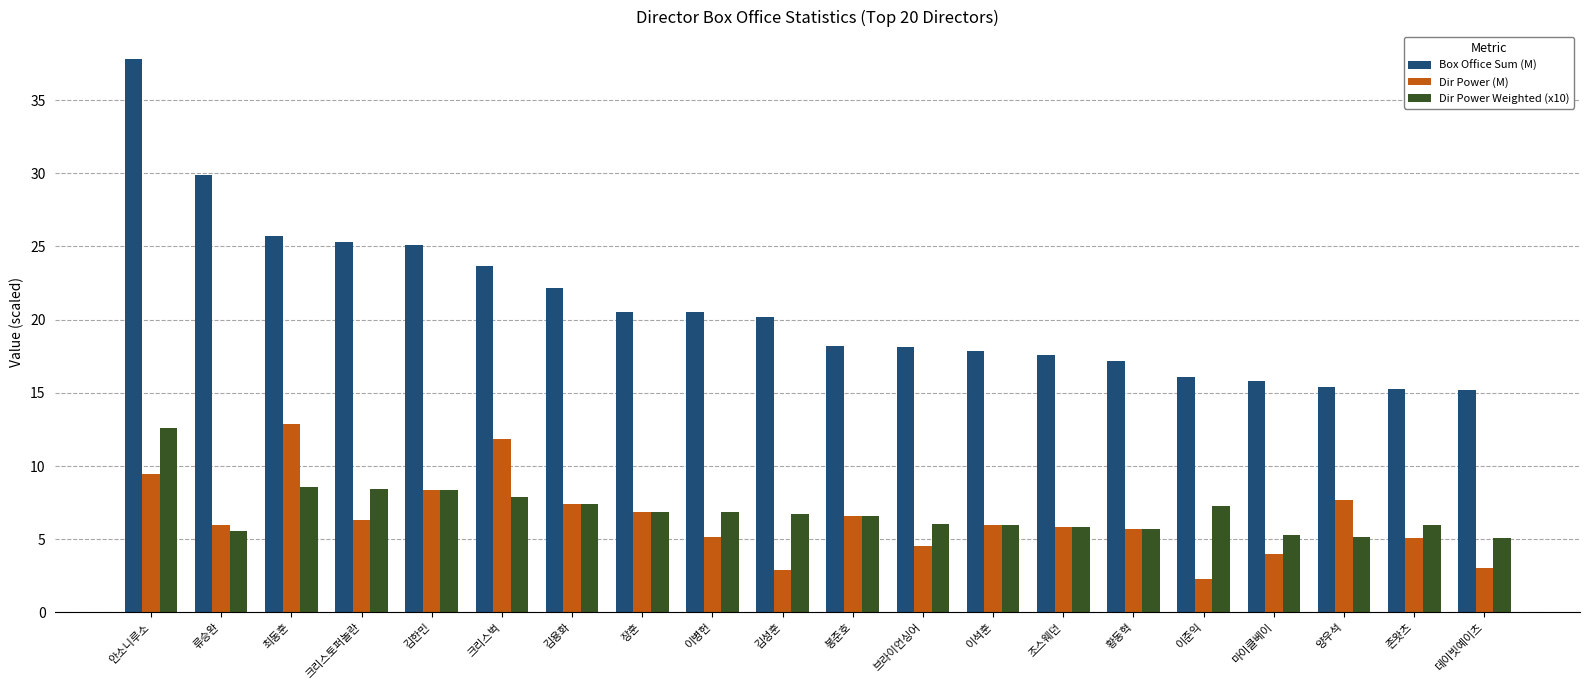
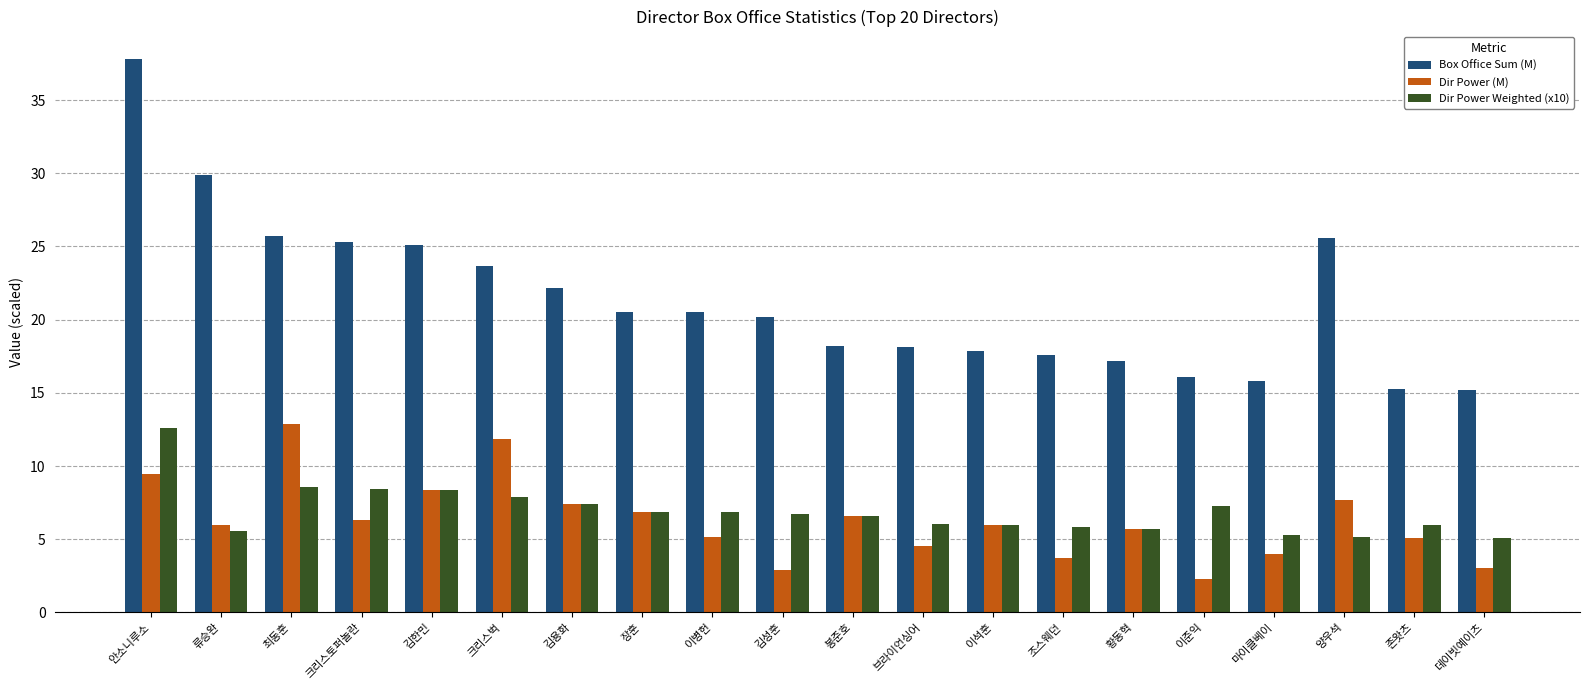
  {
    "Box Office Sum (M)": {
      "안소니루소": 37.8,
      "류승완": 29.9,
      "최동훈": 25.7,
      "크리스토퍼놀란": 25.3,
      "김한민": 25.1,
      "크리스벅": 23.7,
      "김용화": 22.1,
      "장훈": 20.5,
      "이병헌": 20.5,
      "김성훈": 20.2,
      "봉준호": 18.2,
      "브라이언싱어": 18.2,
      "이석훈": 17.9,
      "조스웨던": 17.6,
      "황동혁": 17.2,
      "이준익": 16.1,
      "마이클베이": 15.8,
-     "양우석": 15.4,
+     "양우석": 25.6,
      "존왓츠": 15.3,
      "데이빗예이츠": 15.2
    },
    "Dir Power (M)": {
      "안소니루소": 9.4,
      "류승완": 6.0,
      "최동훈": 12.8,
      "크리스토퍼놀란": 6.3,
      "김한민": 8.4,
      "크리스벅": 11.8,
      "김용화": 7.4,
      "장훈": 6.8,
      "이병헌": 5.1,
      "김성훈": 2.9,
      "봉준호": 6.6,
      "브라이언싱어": 4.5,
      "이석훈": 6.0,
-     "조스웨던": 5.9,
+     "조스웨던": 3.7,
      "황동혁": 5.7,
      "이준익": 2.3,
      "마이클베이": 4.0,
      "양우석": 7.7,
      "존왓츠": 5.1,
      "데이빗예이츠": 3.0
    },
    "Dir Power Weighted (x10)": {
      "안소니루소": 12.6,
      "류승완": 5.6,
      "최동훈": 8.6,
      "크리스토퍼놀란": 8.4,
      "김한민": 8.4,
      "크리스벅": 7.9,
      "김용화": 7.4,
      "장훈": 6.8,
      "이병헌": 6.8,
      "김성훈": 6.7,
      "봉준호": 6.6,
      "브라이언싱어": 6.1,
      "이석훈": 6.0,
      "조스웨던": 5.9,
      "황동혁": 5.7,
      "이준익": 7.3,
      "마이클베이": 5.3,
      "양우석": 5.1,
      "존왓츠": 6.0,
      "데이빗예이츠": 5.1
    }
  }
